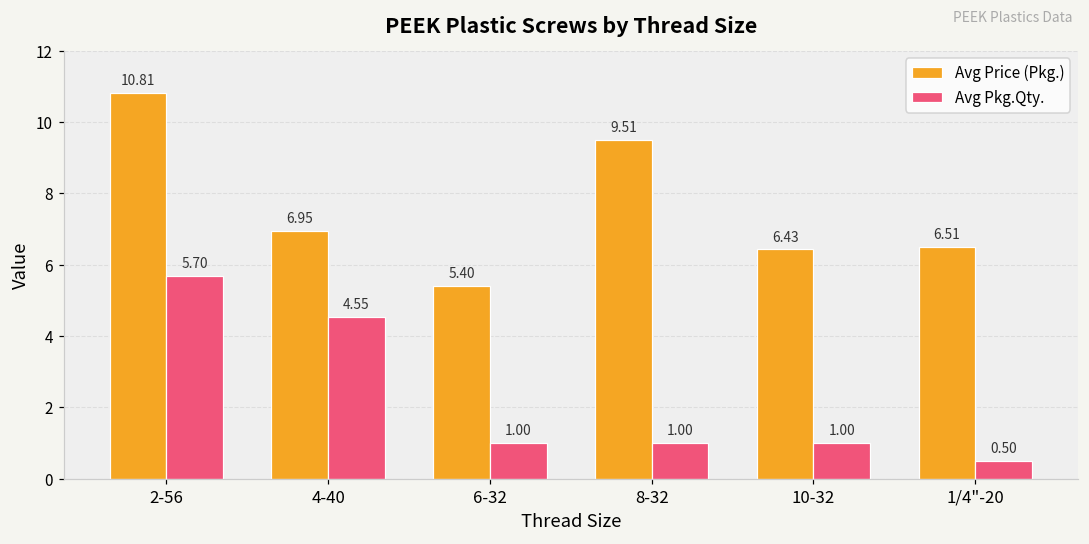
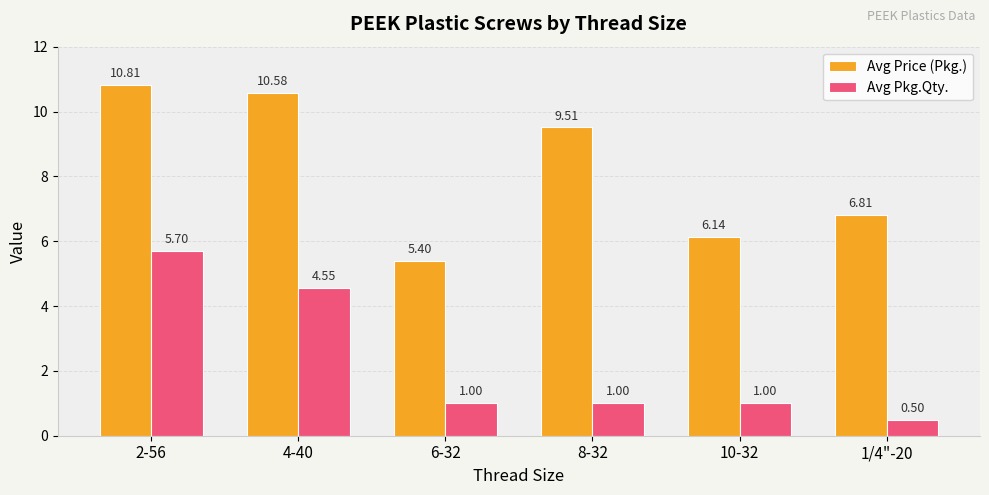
  {
    "Avg Price (Pkg.)": {
      "2-56": 10.81,
-     "4-40": 6.95,
+     "4-40": 10.58,
      "6-32": 5.40,
      "8-32": 9.51,
-     "10-32": 6.43,
-     "1/4\"-20": 6.51
+     "10-32": 6.14,
+     "1/4\"-20": 6.81
    },
    "Avg Pkg.Qty.": {
      "2-56": 5.70,
      "4-40": 4.55,
      "6-32": 1.00,
      "8-32": 1.00,
      "10-32": 1.00,
      "1/4\"-20": 0.50
    }
  }
